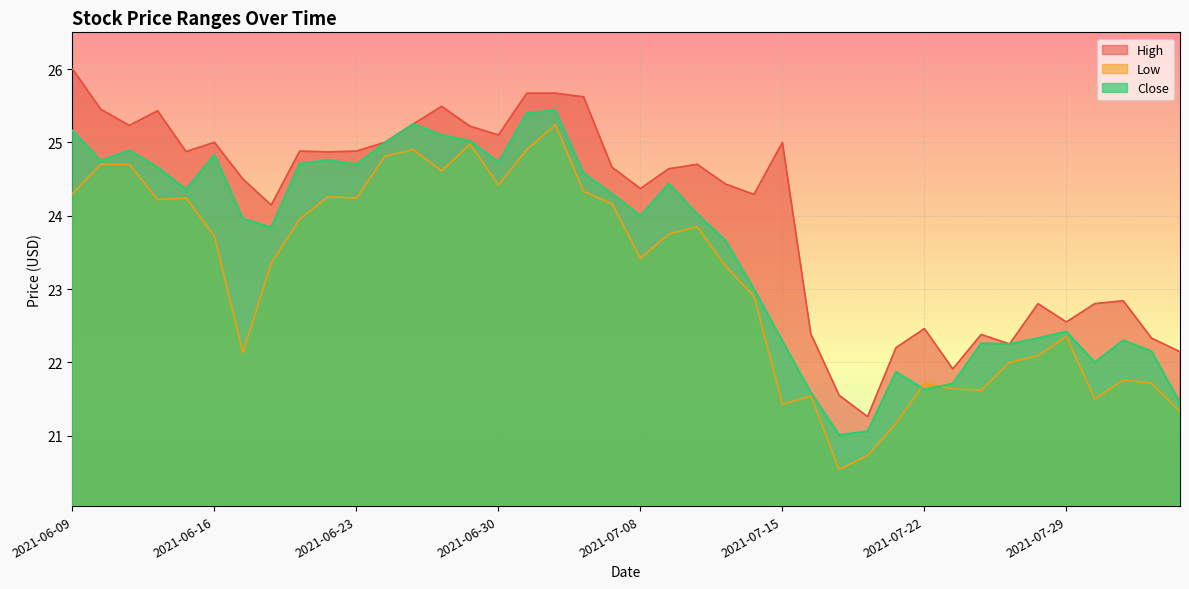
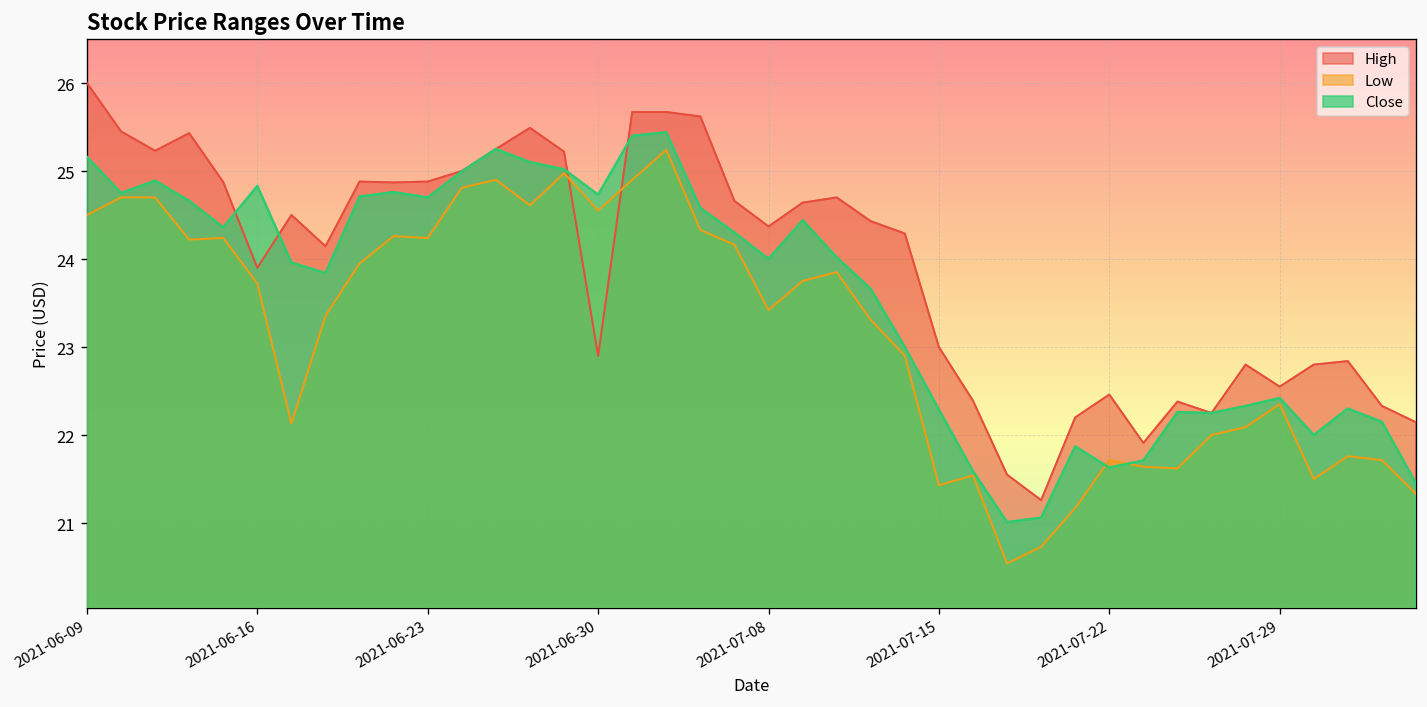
  {
    "High": {
      "2021-06-09": 26.0,
-     "2021-06-16": 25.0,
+     "2021-06-16": 23.9,
      "2021-06-23": 24.9,
-     "2021-06-30": 25.1,
+     "2021-06-30": 22.9,
      "2021-07-08": 24.4,
-     "2021-07-15": 25,
+     "2021-07-15": 23,
      "2021-07-22": 22.5,
      "2021-07-29": 22.6
    },
    "Low": {
-     "2021-06-09": 24.3,
+     "2021-06-09": 24.5,
      "2021-06-16": 23.7,
      "2021-06-23": 24.2,
-     "2021-06-30": 24.4,
+     "2021-06-30": 24.6,
      "2021-07-08": 23.4,
      "2021-07-15": 21.4,
      "2021-07-22": 21.7,
      "2021-07-29": 22.4
    },
    "Close": {
      "2021-06-09": 25.2,
      "2021-06-16": 24.8,
      "2021-06-23": 24.7,
      "2021-06-30": 24.7,
      "2021-07-08": 24.0,
      "2021-07-15": 22.3,
      "2021-07-22": 21.6,
      "2021-07-29": 22.4
    }
  }
